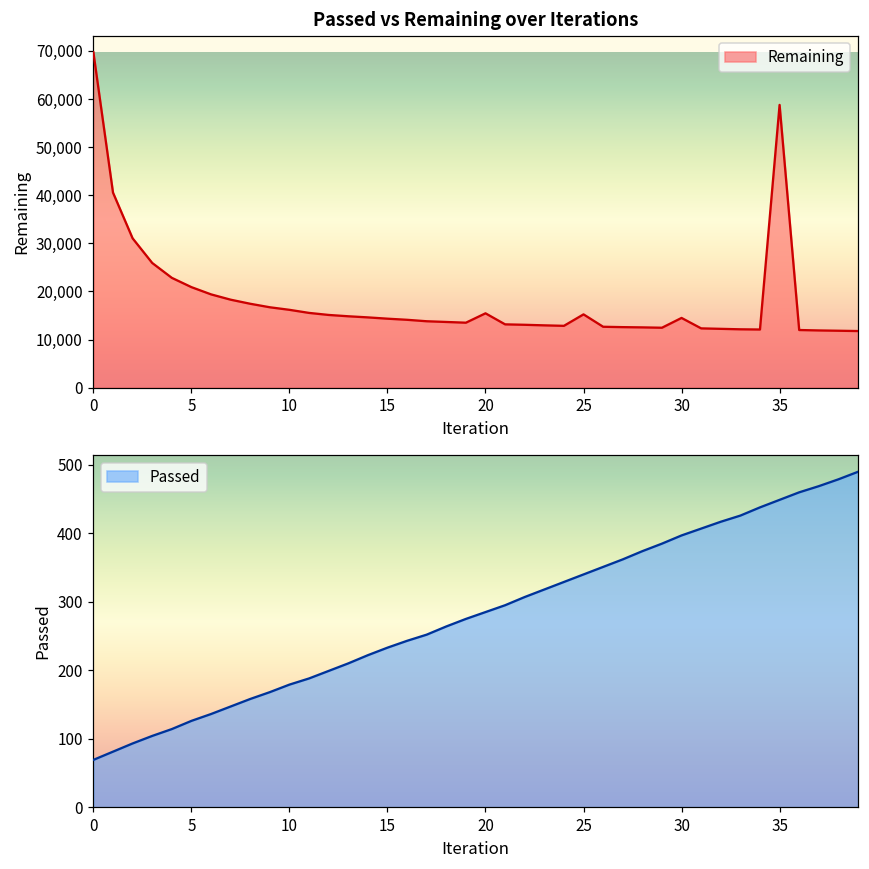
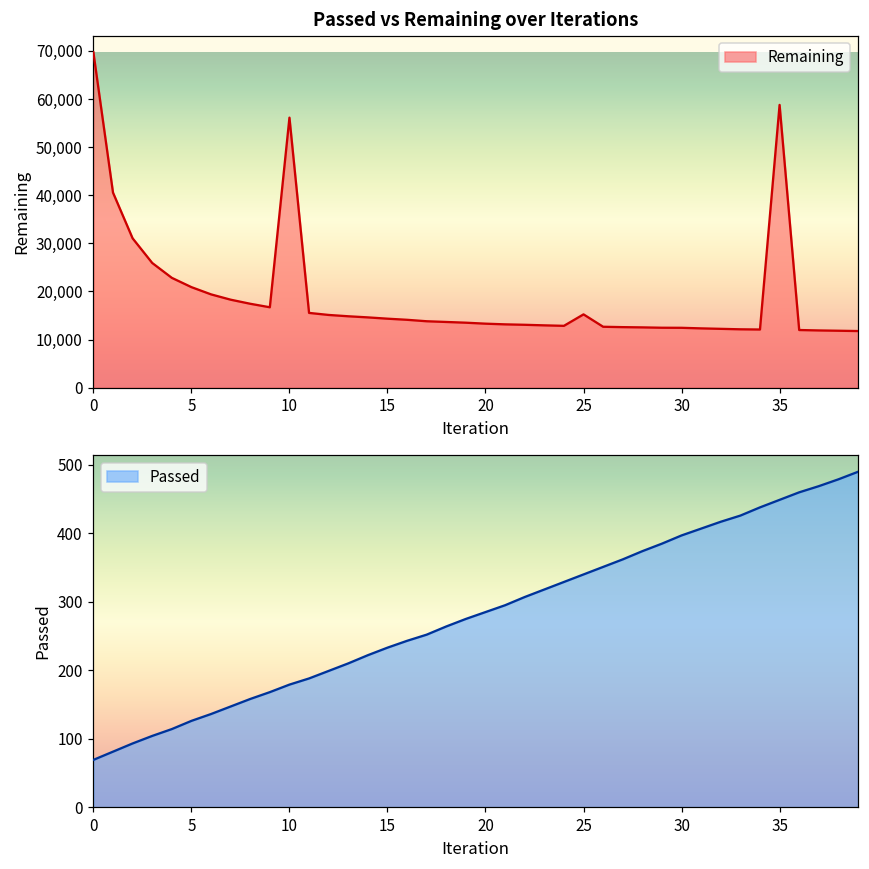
  {
    "Passed vs Remaining over Iterations": {
      "0": "70,000",
      "5": "21,000",
-     "10": "16,000",
+     "10": "56,000",
      "15": "14,000",
-     "20": "15,000",
+     "20": "13,000",
      "25": "15,000",
-     "30": "14,000",
+     "30": "12,000",
      "35": "59,000"
    }
  }
